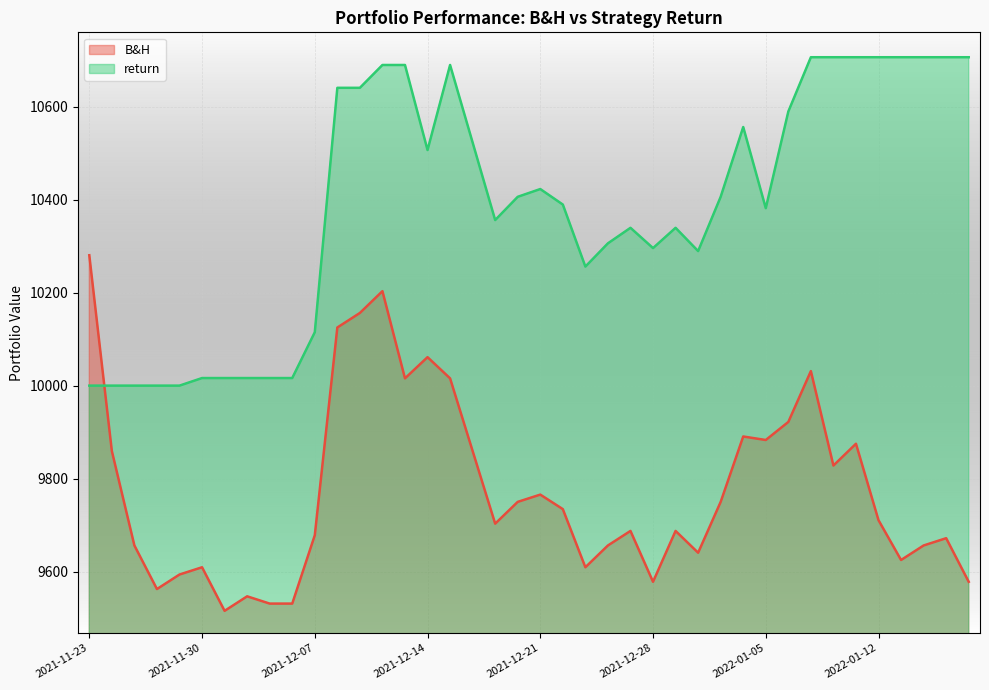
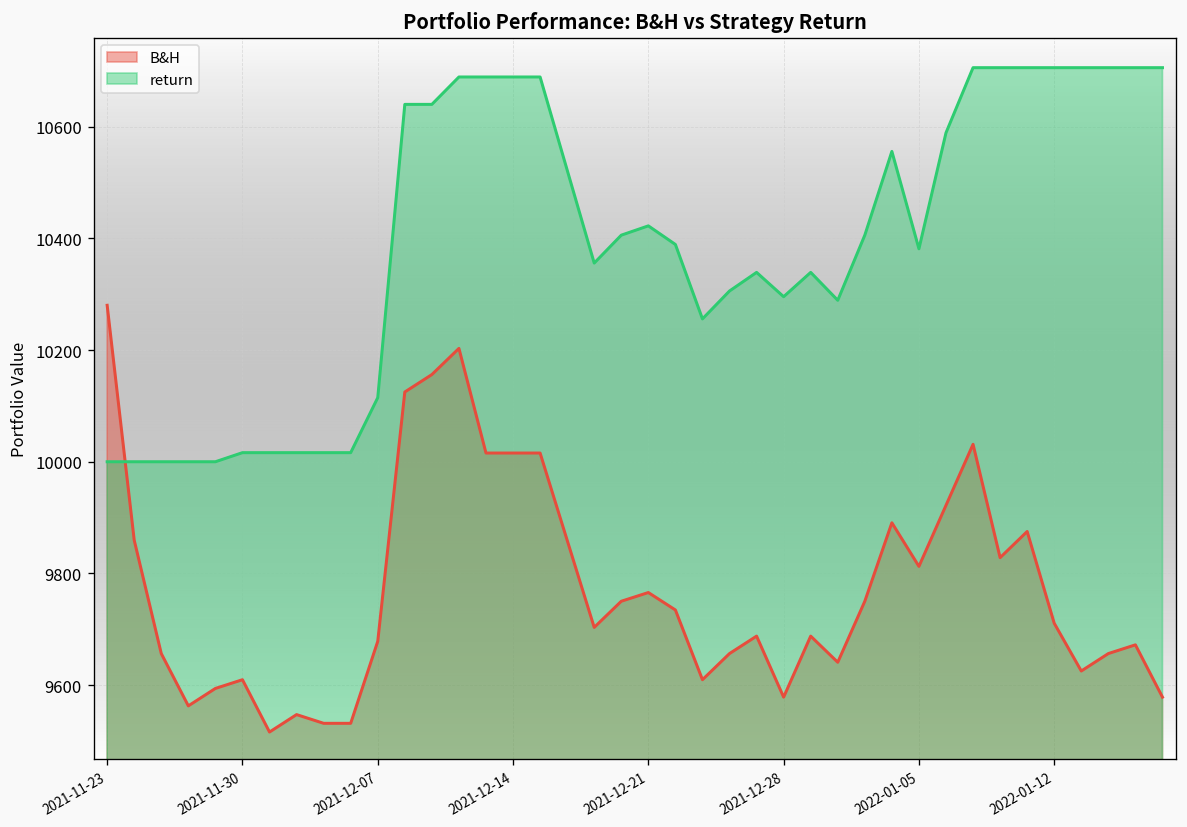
  {
    "B&H": {
      "2021-11-23": 10280,
      "2021-11-30": 9610,
      "2021-12-07": 9680,
-     "2021-12-14": 10060,
+     "2021-12-14": 10020,
      "2021-12-21": 9770,
      "2021-12-28": 9580,
-     "2022-01-05": 9880,
+     "2022-01-05": 9810,
      "2022-01-12": 9710
    },
    "return": {
      "2021-11-23": 10000,
      "2021-11-30": 10020,
      "2021-12-07": 10110,
-     "2021-12-14": 10510,
+     "2021-12-14": 10690,
      "2021-12-21": 10420,
      "2021-12-28": 10300,
      "2022-01-05": 10380,
      "2022-01-12": 10710
    }
  }
